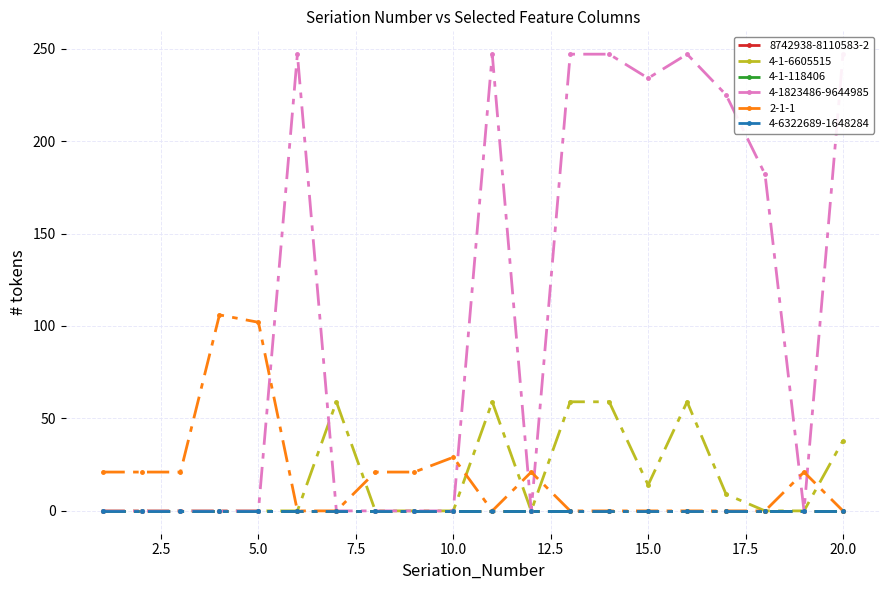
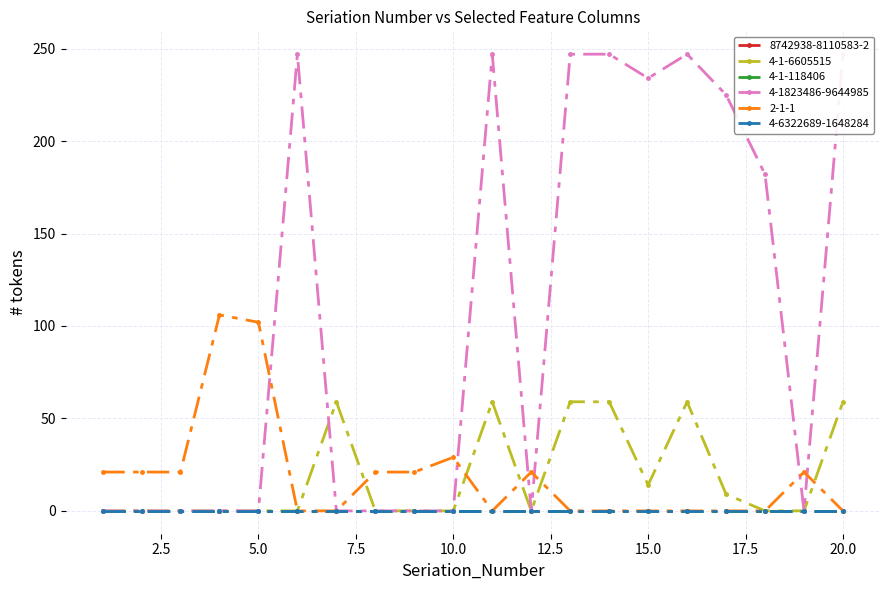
  {
    "4-1-6605515": {
      "15.0": 14,
-     "20.0": 38
+     "20.0": 59
    },
    "4-1823486-9644985": {
      "15.0": 234
    },
    "2-1-1": {
      "5.0": 102,
      "10.0": 29
    }
  }
